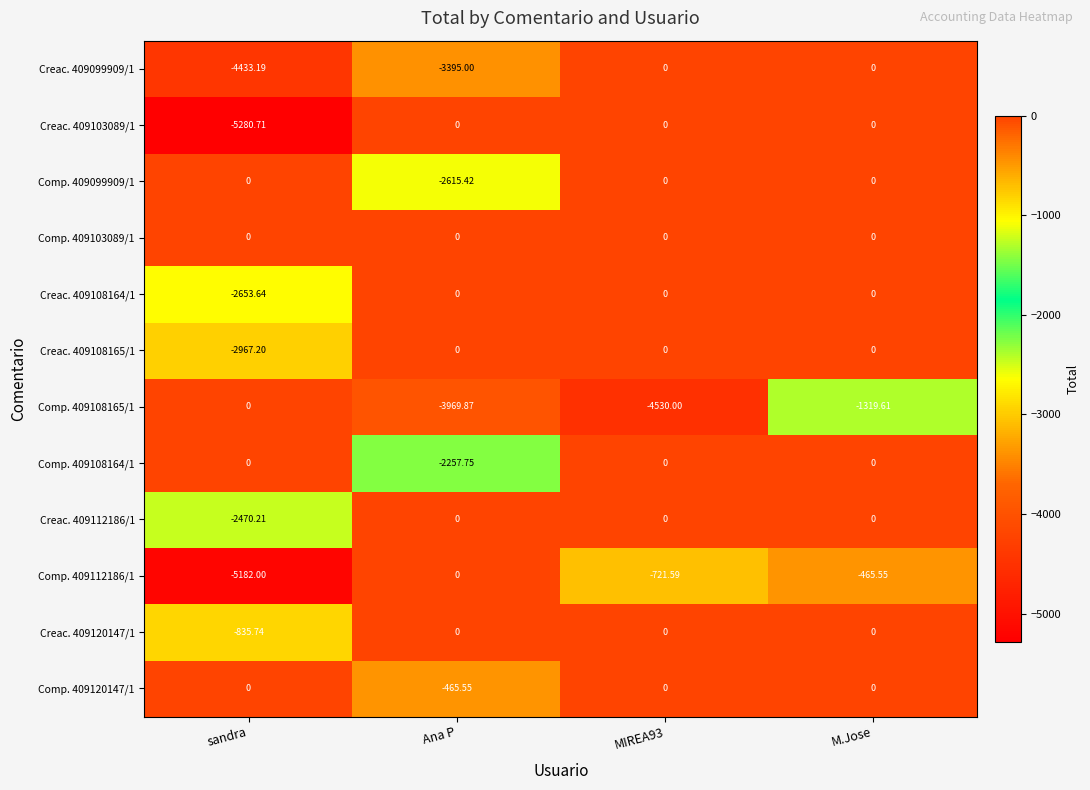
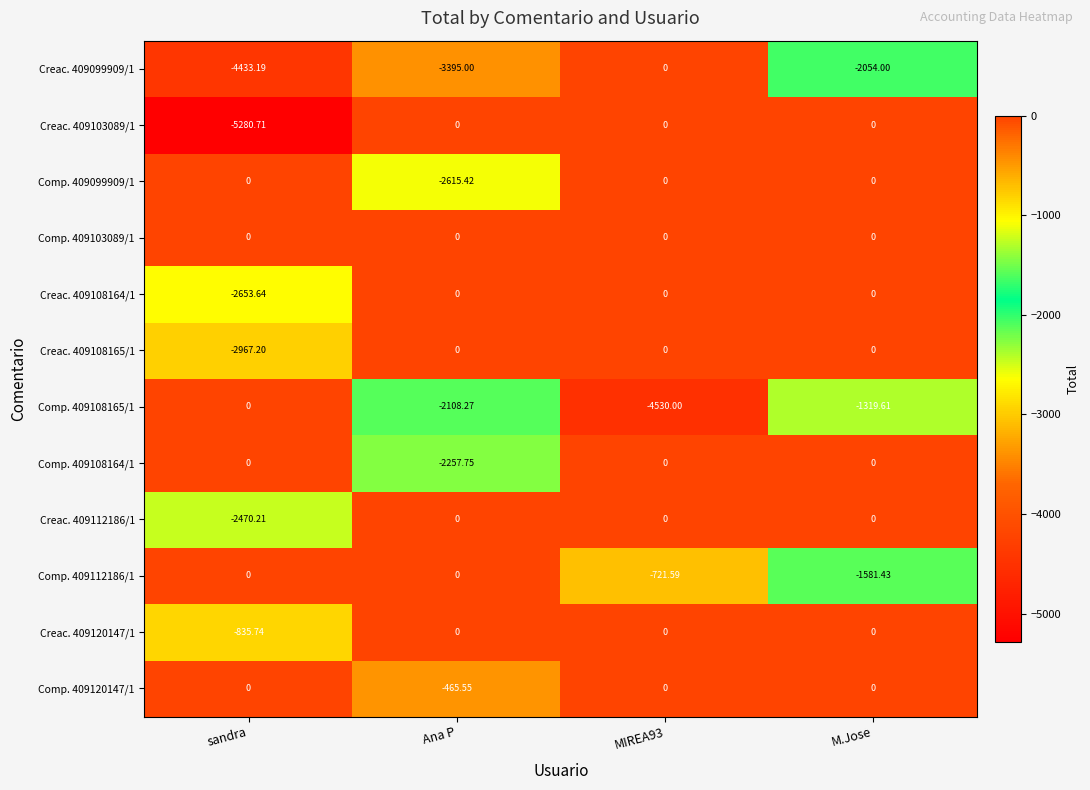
  {
    "Creac. 409099909/1": {
      "sandra": -4433.19,
      "Ana P": -3395.00,
      "MIREA93": 0,
-     "M.Jose": 0
+     "M.Jose": -2054.00
    },
    "Creac. 409103089/1": {
      "sandra": -5280.71,
      "Ana P": 0,
      "MIREA93": 0,
      "M.Jose": 0
    },
    "Comp. 409099909/1": {
      "sandra": 0,
      "Ana P": -2615.42,
      "MIREA93": 0,
      "M.Jose": 0
    },
    "Comp. 409103089/1": {
      "sandra": 0,
      "Ana P": 0,
      "MIREA93": 0,
      "M.Jose": 0
    },
    "Creac. 409108164/1": {
      "sandra": -2653.64,
      "Ana P": 0,
      "MIREA93": 0,
      "M.Jose": 0
    },
    "Creac. 409108165/1": {
      "sandra": -2967.20,
      "Ana P": 0,
      "MIREA93": 0,
      "M.Jose": 0
    },
    "Comp. 409108165/1": {
      "sandra": 0,
-     "Ana P": -3969.87,
+     "Ana P": -2108.27,
      "MIREA93": -4530.00,
      "M.Jose": -1319.61
    },
    "Comp. 409108164/1": {
      "sandra": 0,
      "Ana P": -2257.75,
      "MIREA93": 0,
      "M.Jose": 0
    },
    "Creac. 409112186/1": {
      "sandra": -2470.21,
      "Ana P": 0,
      "MIREA93": 0,
      "M.Jose": 0
    },
    "Comp. 409112186/1": {
-     "sandra": -5182.00,
+     "sandra": 0,
      "Ana P": 0,
      "MIREA93": -721.59,
-     "M.Jose": -465.55
+     "M.Jose": -1581.43
    },
    "Creac. 409120147/1": {
      "sandra": -835.74,
      "Ana P": 0,
      "MIREA93": 0,
      "M.Jose": 0
    },
    "Comp. 409120147/1": {
      "sandra": 0,
      "Ana P": -465.55,
      "MIREA93": 0,
      "M.Jose": 0
    }
  }
